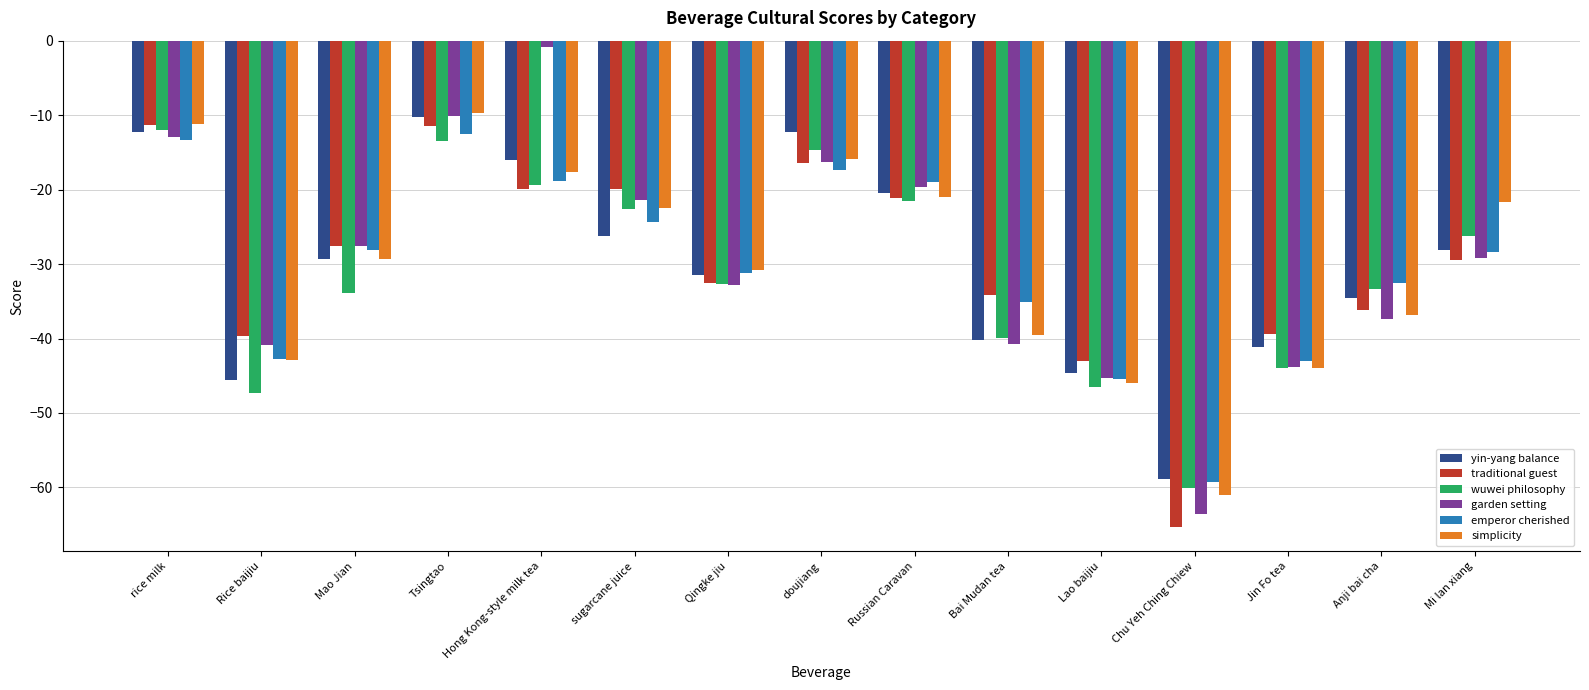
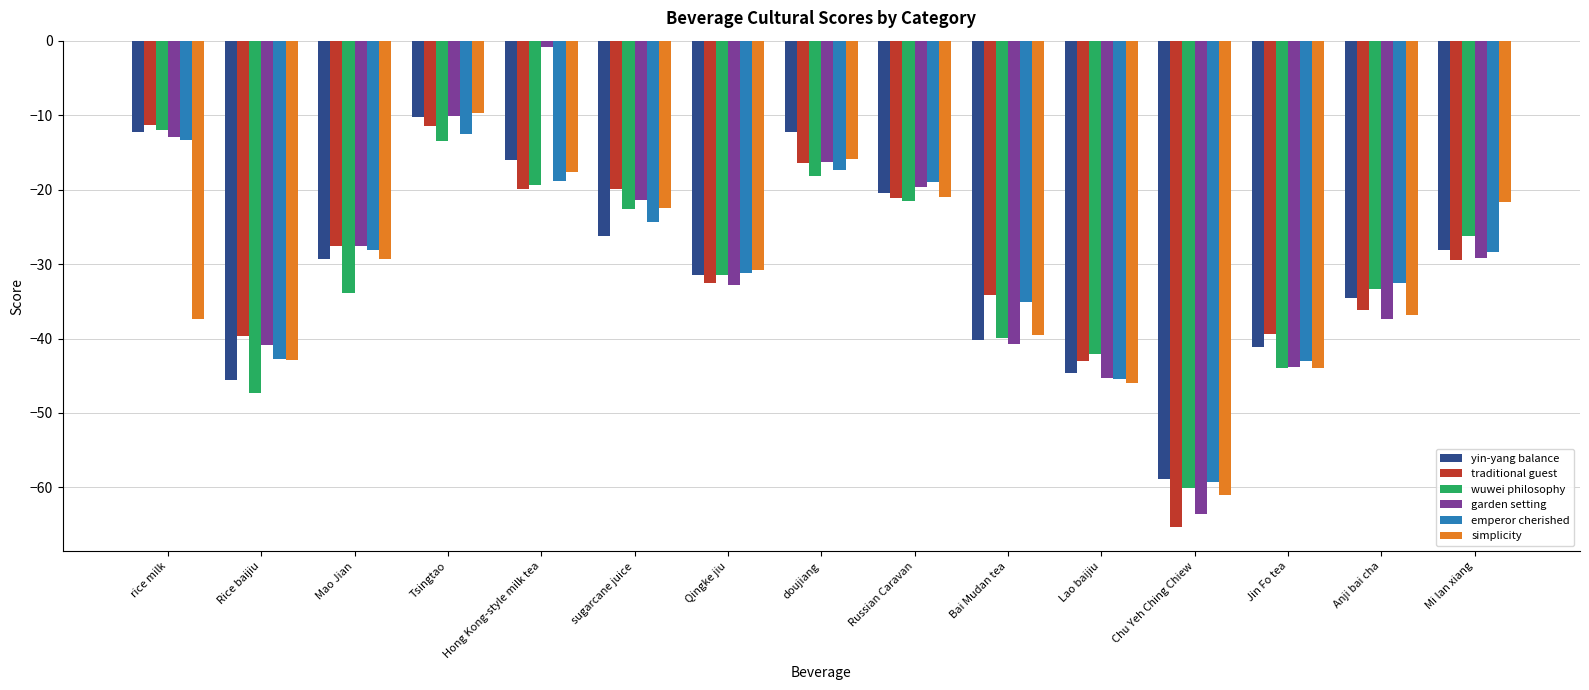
  {
    "yin-yang balance": {
      "rice milk": -12,
      "Rice baijiu": -46,
      "Mao Jian": -29,
      "Tsingtao": -10,
      "Hong Kong-style milk tea": -16,
      "sugarcane juice": -26,
      "Qingke jiu": -31,
      "doujiang": -12,
      "Russian Caravan": -21,
      "Bai Mudan tea": -40,
      "Lao baijiu": -45,
      "Chu Yeh Ching Chiew": -59,
      "Jin Fo tea": -41,
      "Anji bai cha": -35,
      "Mi lan xiang": -28
    },
    "traditional guest": {
      "rice milk": -11,
      "Rice baijiu": -40,
      "Mao Jian": -28,
      "Tsingtao": -11,
      "Hong Kong-style milk tea": -20,
      "sugarcane juice": -20,
      "Qingke jiu": -33,
      "doujiang": -16,
      "Russian Caravan": -21,
      "Bai Mudan tea": -34,
      "Lao baijiu": -43,
      "Chu Yeh Ching Chiew": -65,
      "Jin Fo tea": -39,
      "Anji bai cha": -36,
      "Mi lan xiang": -29
    },
    "wuwei philosophy": {
      "rice milk": -12,
      "Rice baijiu": -47,
      "Mao Jian": -34,
      "Tsingtao": -14,
      "Hong Kong-style milk tea": -19,
      "sugarcane juice": -23,
-     "Qingke jiu": -33,
-     "doujiang": -15,
+     "Qingke jiu": -31,
+     "doujiang": -18,
      "Russian Caravan": -22,
      "Bai Mudan tea": -40,
-     "Lao baijiu": -47,
+     "Lao baijiu": -42,
      "Chu Yeh Ching Chiew": -60,
      "Jin Fo tea": -44,
      "Anji bai cha": -33,
      "Mi lan xiang": -26
    },
    "garden setting": {
      "rice milk": -13,
      "Rice baijiu": -41,
      "Mao Jian": -28,
      "Tsingtao": -10,
      "Hong Kong-style milk tea": -1,
      "sugarcane juice": -21,
      "Qingke jiu": -33,
      "doujiang": -16,
      "Russian Caravan": -20,
      "Bai Mudan tea": -41,
      "Lao baijiu": -45,
      "Chu Yeh Ching Chiew": -64,
      "Jin Fo tea": -44,
      "Anji bai cha": -37,
      "Mi lan xiang": -29
    },
    "emperor cherished": {
      "rice milk": -13,
      "Rice baijiu": -43,
      "Mao Jian": -28,
      "Tsingtao": -12,
      "Hong Kong-style milk tea": -19,
      "sugarcane juice": -24,
      "Qingke jiu": -31,
      "doujiang": -17,
      "Russian Caravan": -19,
      "Bai Mudan tea": -35,
      "Lao baijiu": -45,
      "Chu Yeh Ching Chiew": -59,
      "Jin Fo tea": -43,
      "Anji bai cha": -32,
      "Mi lan xiang": -28
    },
    "simplicity": {
-     "rice milk": -11,
+     "rice milk": -37,
      "Rice baijiu": -43,
      "Mao Jian": -29,
      "Tsingtao": -10,
      "Hong Kong-style milk tea": -18,
      "sugarcane juice": -23,
      "Qingke jiu": -31,
      "doujiang": -16,
      "Russian Caravan": -21,
      "Bai Mudan tea": -40,
      "Lao baijiu": -46,
      "Chu Yeh Ching Chiew": -61,
      "Jin Fo tea": -44,
      "Anji bai cha": -37,
      "Mi lan xiang": -22
    }
  }
